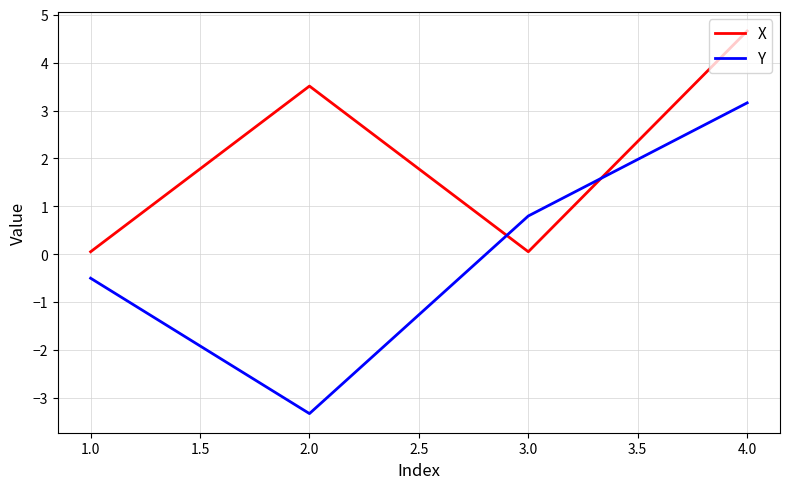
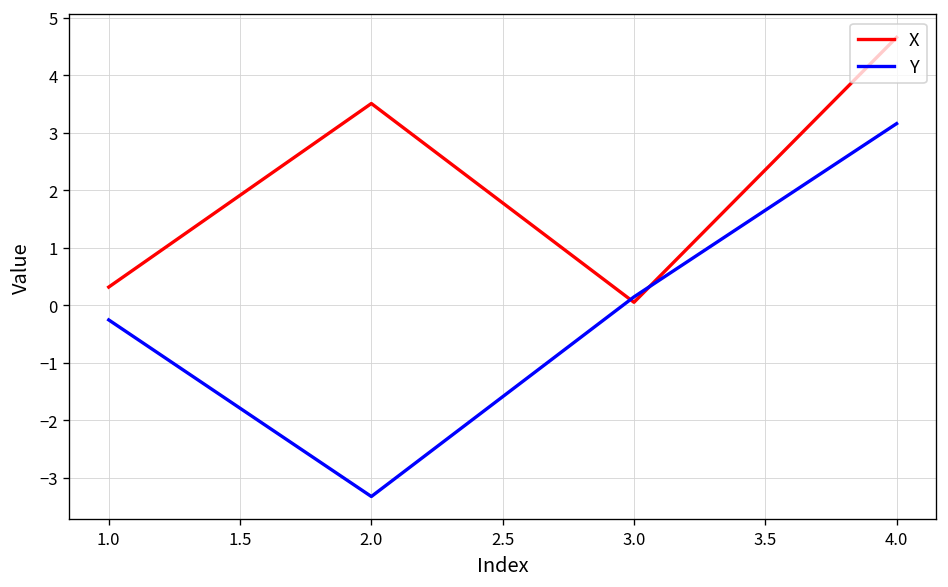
  {
    "X": {
-     "1.0": 0.1,
+     "1.0": 0.3,
      "2.0": 3.5,
      "3.0": 0.1
    },
    "Y": {
-     "1.0": -0.5,
+     "1.0": -0.3,
      "2.0": -3.3,
-     "3.0": 0.8,
+     "3.0": 0.1,
      "4.0": 3.2
    }
  }
